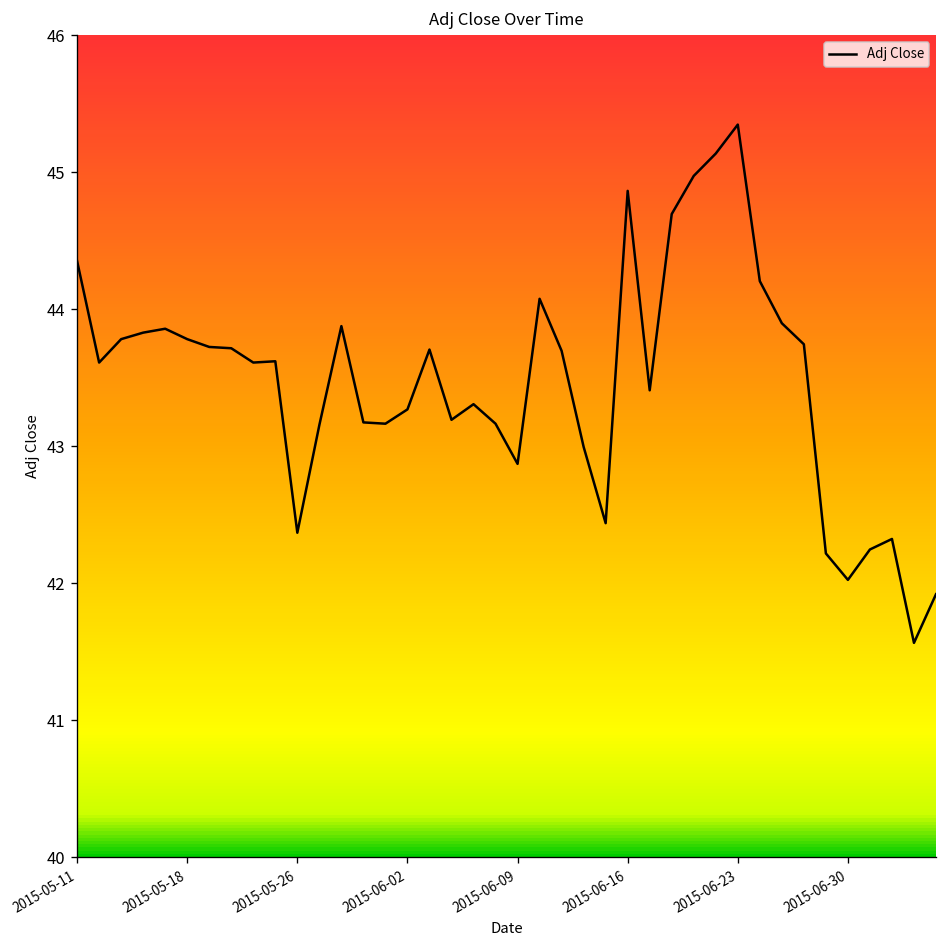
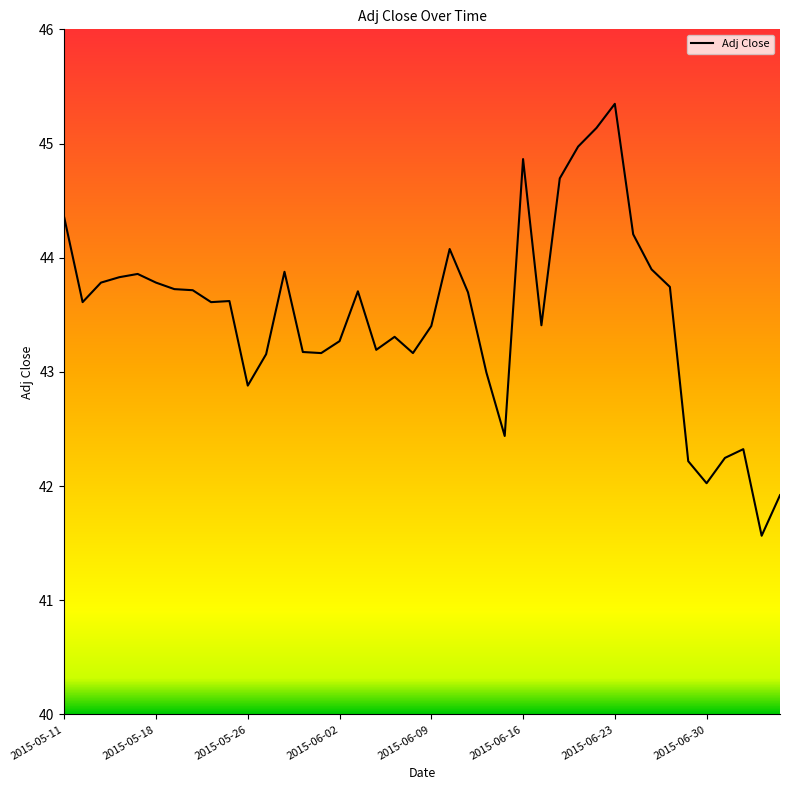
  {
    "2015-05-11": 44.35,
    "2015-05-18": 43.78,
-   "2015-05-26": 42.37,
+   "2015-05-26": 42.88,
    "2015-06-02": 43.27,
-   "2015-06-09": 42.87,
+   "2015-06-09": 43.40,
    "2015-06-16": 44.86,
    "2015-06-23": 45.35,
    "2015-06-30": 42.03
  }
